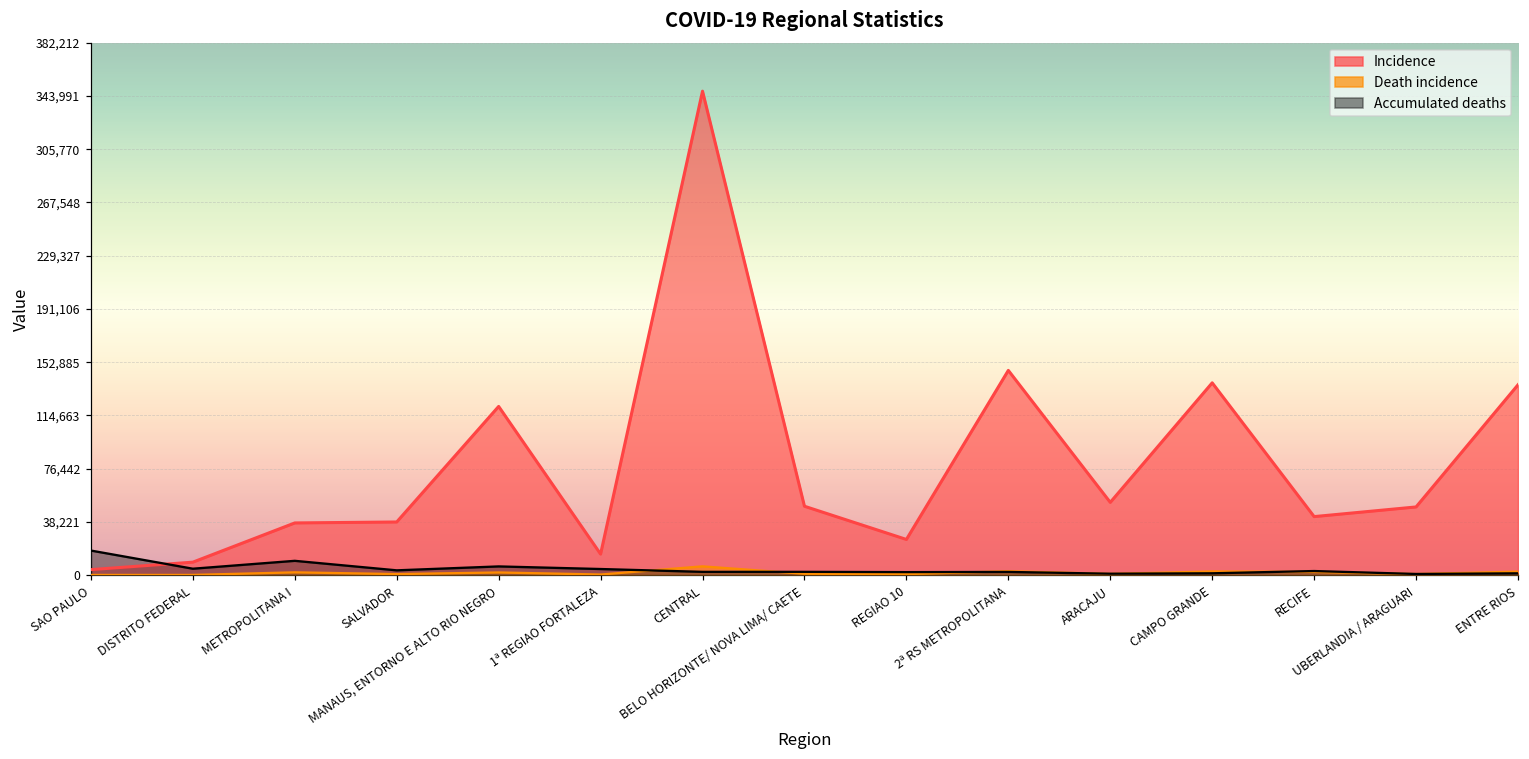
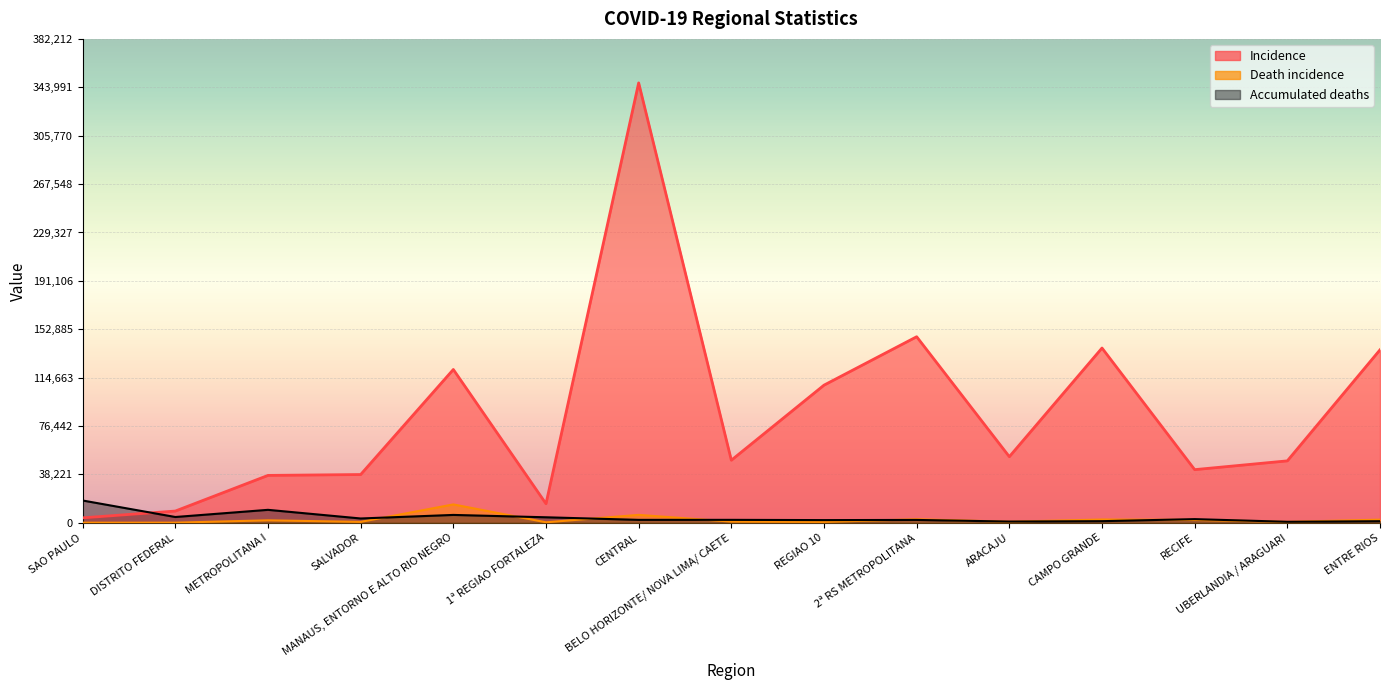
  {
    "Incidence": {
      "SAO PAULO": "4,000",
      "DISTRITO FEDERAL": "9,000",
      "METROPOLITANA I": "37,000",
      "SALVADOR": "38,000",
      "MANAUS, ENTORNO E ALTO RIO NEGRO": "121,000",
      "1ª REGIAO FORTALEZA": "15,000",
      "CENTRAL": "347,000",
      "BELO HORIZONTE/ NOVA LIMA/ CAETE": "49,000",
-     "REGIAO 10": "26,000",
+     "REGIAO 10": "109,000",
      "2ª RS METROPOLITANA": "147,000",
      "ARACAJU": "52,000",
      "CAMPO GRANDE": "138,000",
      "RECIFE": "42,000",
      "UBERLANDIA / ARAGUARI": "49,000",
      "ENTRE RIOS": "137,000"
    },
    "Death incidence": {
      "SAO PAULO": "0",
      "DISTRITO FEDERAL": "0",
      "METROPOLITANA I": "2,000",
      "SALVADOR": "1,000",
-     "MANAUS, ENTORNO E ALTO RIO NEGRO": "2,000",
+     "MANAUS, ENTORNO E ALTO RIO NEGRO": "15,000",
      "1ª REGIAO FORTALEZA": "0",
      "CENTRAL": "6,000"
    },
    "Accumulated deaths": {
      "SAO PAULO": "18,000",
      "DISTRITO FEDERAL": "5,000",
      "METROPOLITANA I": "10,000",
      "SALVADOR": "3,000",
      "MANAUS, ENTORNO E ALTO RIO NEGRO": "6,000",
      "1ª REGIAO FORTALEZA": "4,000",
      "CENTRAL": "2,000"
    }
  }
